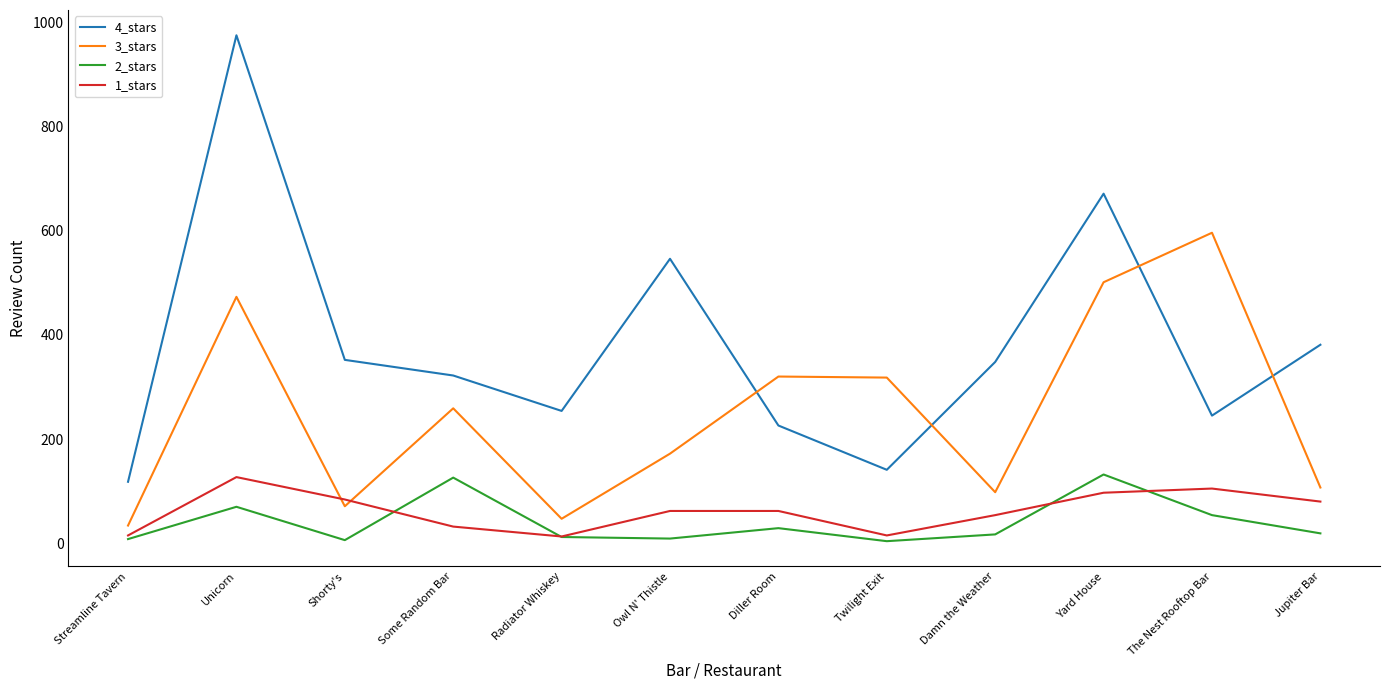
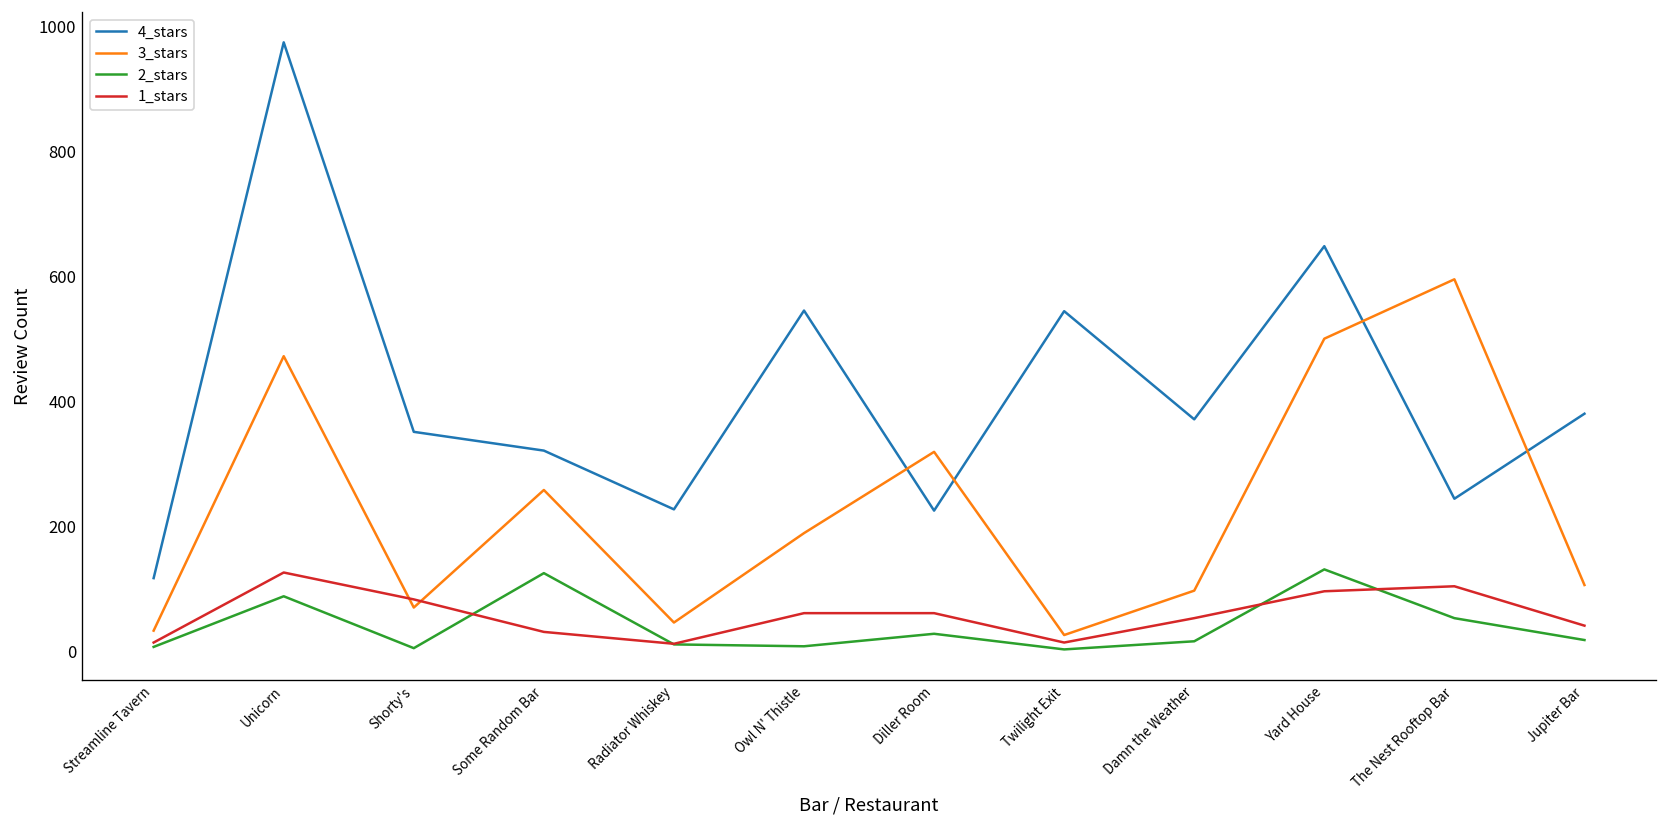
  {
    "4_stars": {
      "Streamline Tavern": 120,
      "Unicorn": 980,
      "Shorty's": 350,
      "Some Random Bar": 320,
-     "Radiator Whiskey": 250,
+     "Radiator Whiskey": 230,
      "Owl N' Thistle": 550,
      "Diller Room": 230,
-     "Twilight Exit": 140,
-     "Damn the Weather": 350,
-     "Yard House": 670,
+     "Twilight Exit": 550,
+     "Damn the Weather": 370,
+     "Yard House": 650,
      "The Nest Rooftop Bar": 250,
      "Jupiter Bar": 380
    },
    "3_stars": {
      "Streamline Tavern": 30,
      "Unicorn": 470,
      "Shorty's": 70,
      "Some Random Bar": 260,
      "Radiator Whiskey": 50,
-     "Owl N' Thistle": 170,
+     "Owl N' Thistle": 190,
      "Diller Room": 320,
-     "Twilight Exit": 320,
+     "Twilight Exit": 30,
      "Damn the Weather": 100,
      "Yard House": 500,
      "The Nest Rooftop Bar": 600,
      "Jupiter Bar": 110
    },
    "2_stars": {
      "Streamline Tavern": 10,
-     "Unicorn": 70,
+     "Unicorn": 90,
      "Shorty's": 10,
      "Some Random Bar": 130,
      "Owl N' Thistle": 10,
      "Diller Room": 30,
      "Twilight Exit": 0,
      "Damn the Weather": 20,
      "Yard House": 130,
      "The Nest Rooftop Bar": 50,
      "Jupiter Bar": 20
    },
    "1_stars": {
      "Streamline Tavern": 20,
      "Unicorn": 130,
      "Shorty's": 80,
      "Some Random Bar": 30,
      "Owl N' Thistle": 60,
      "Diller Room": 60,
      "Twilight Exit": 20,
      "Damn the Weather": 50,
      "Yard House": 100,
      "The Nest Rooftop Bar": 110,
-     "Jupiter Bar": 80
+     "Jupiter Bar": 40
    }
  }
